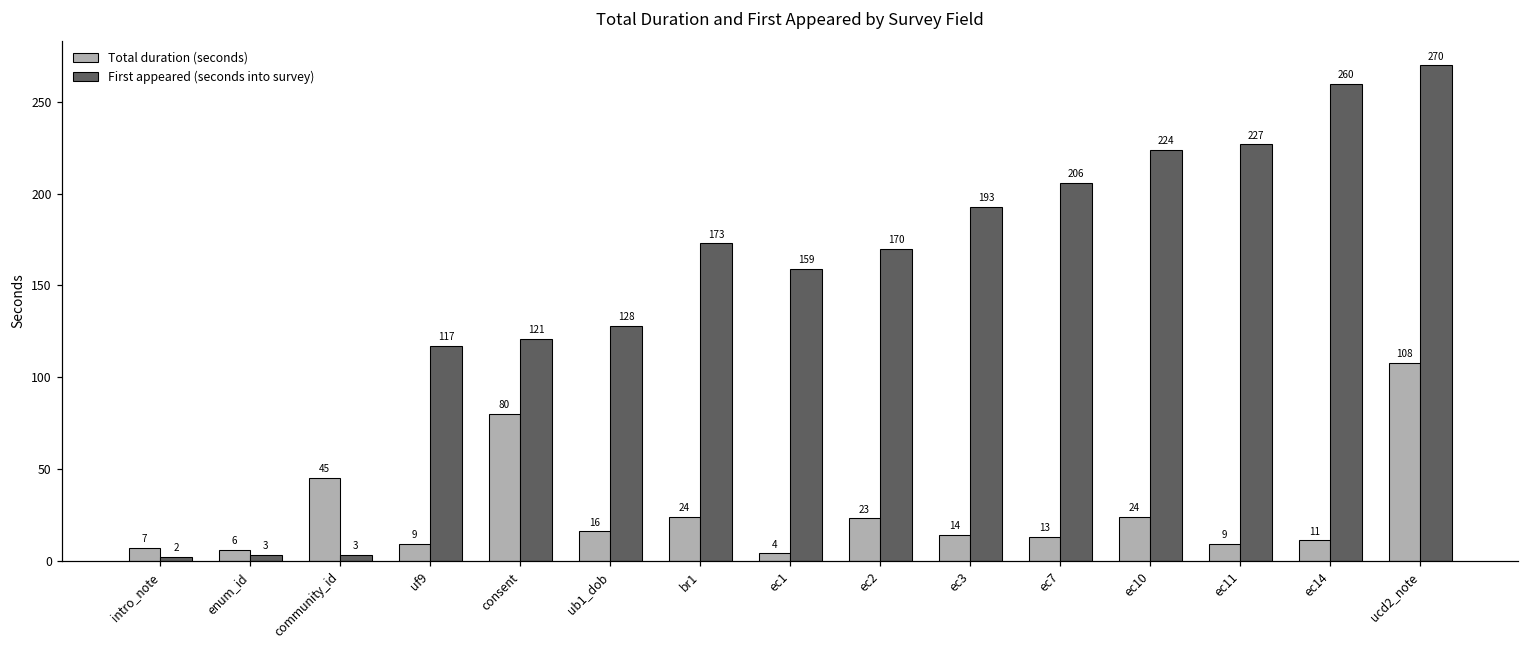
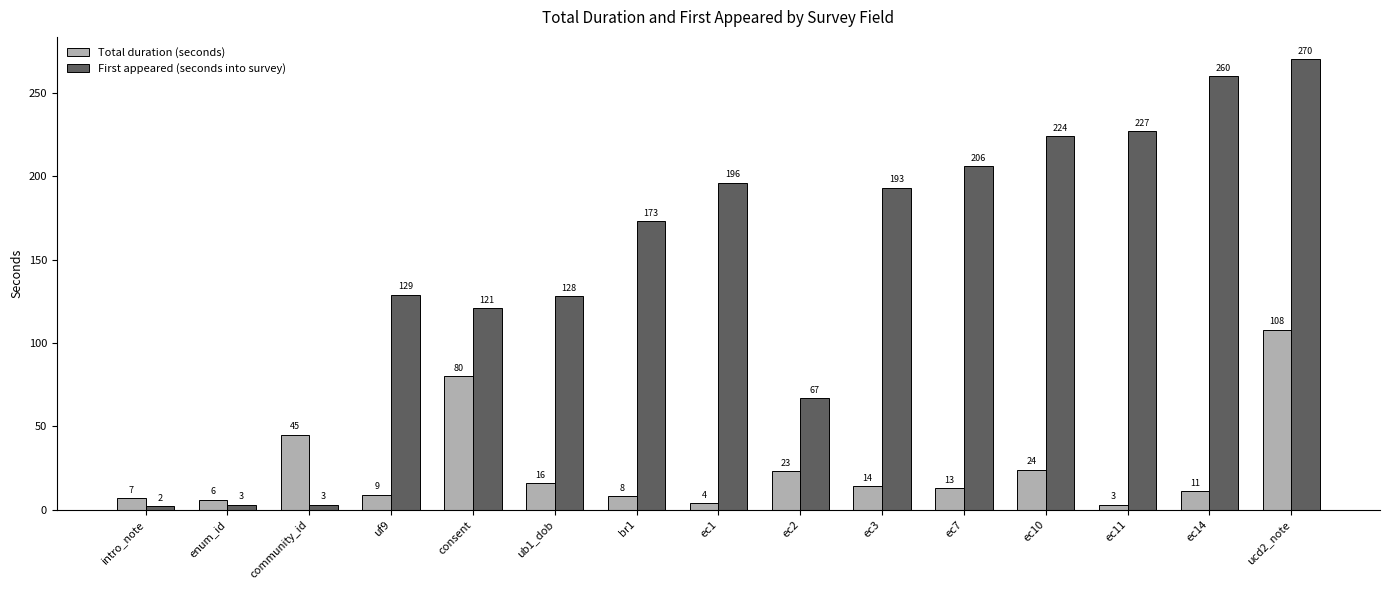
  {
    "Total duration (seconds)": {
      "intro_note": 7,
      "enum_id": 6,
      "community_id": 45,
      "uf9": 9,
      "consent": 80,
      "ub1_dob": 16,
-     "br1": 24,
+     "br1": 8,
      "ec1": 4,
      "ec2": 23,
      "ec3": 14,
      "ec7": 13,
      "ec10": 24,
-     "ec11": 9,
+     "ec11": 3,
      "ec14": 11,
      "ucd2_note": 108
    },
    "First appeared (seconds into survey)": {
      "intro_note": 2,
      "enum_id": 3,
      "community_id": 3,
-     "uf9": 117,
+     "uf9": 129,
      "consent": 121,
      "ub1_dob": 128,
      "br1": 173,
-     "ec1": 159,
-     "ec2": 170,
+     "ec1": 196,
+     "ec2": 67,
      "ec3": 193,
      "ec7": 206,
      "ec10": 224,
      "ec11": 227,
      "ec14": 260,
      "ucd2_note": 270
    }
  }
